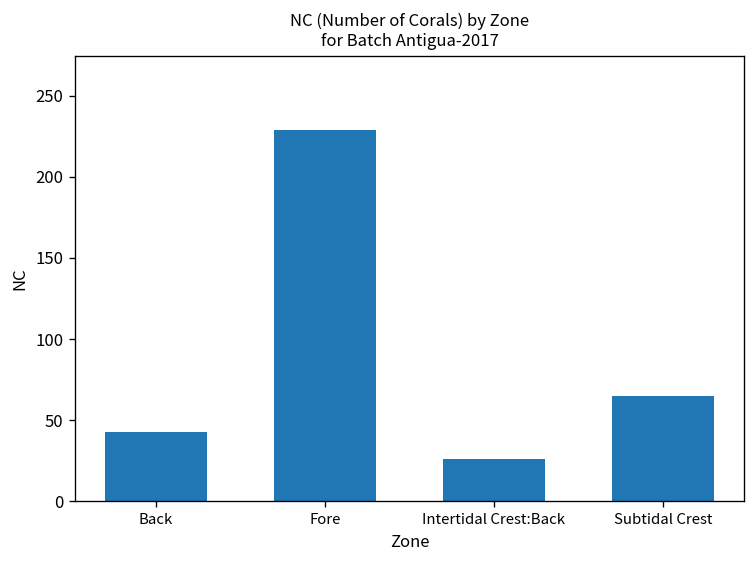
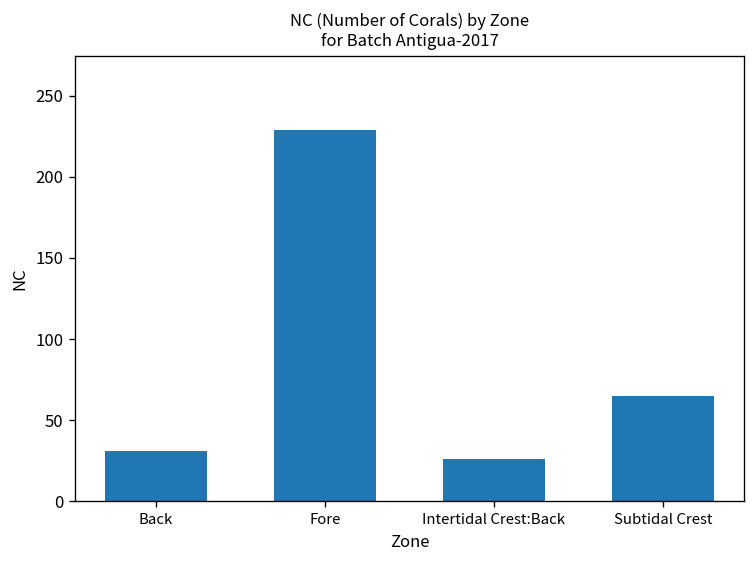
  {
-   "Back": 43,
+   "Back": 31,
    "Fore": 229,
    "Intertidal Crest:Back": 26,
    "Subtidal Crest": 65
  }
